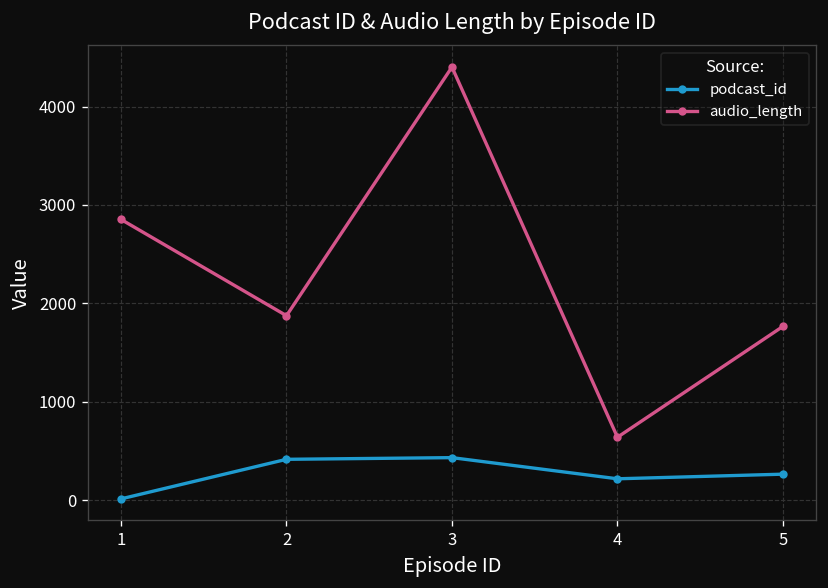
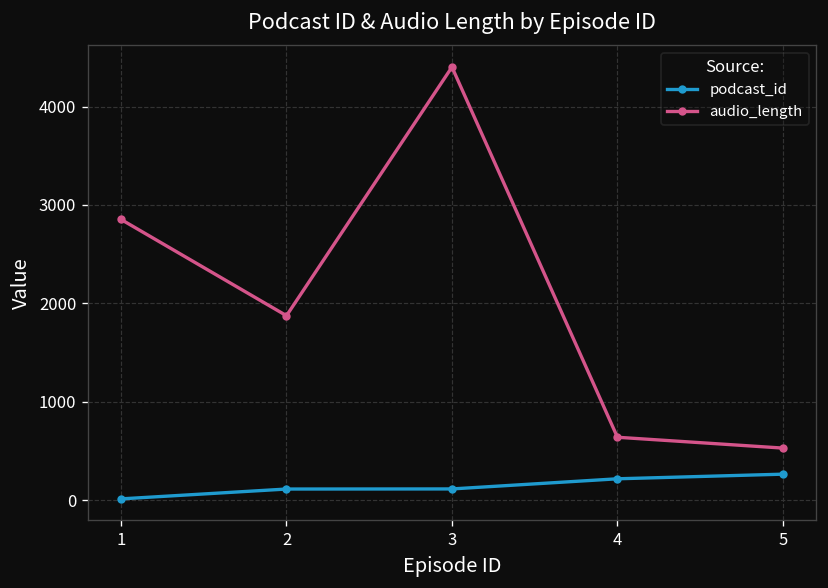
  {
    "podcast_id": {
      "1": 0,
-     "2": 400,
-     "3": 400,
+     "2": 100,
+     "3": 100,
      "4": 200,
      "5": 300
    },
    "audio_length": {
      "1": 2900,
      "2": 1900,
      "3": 4400,
      "4": 600,
-     "5": 1800
+     "5": 500
    }
  }
